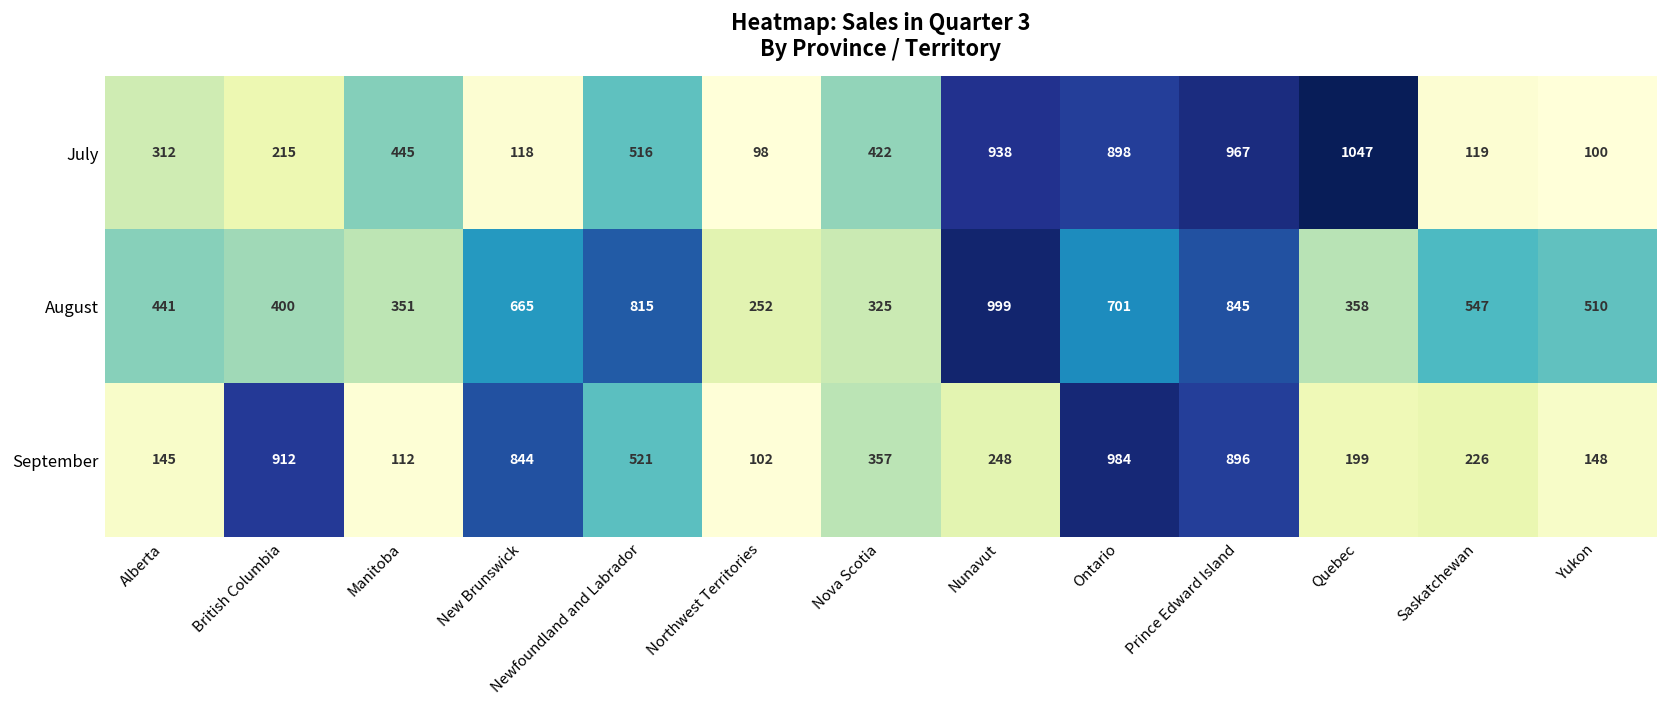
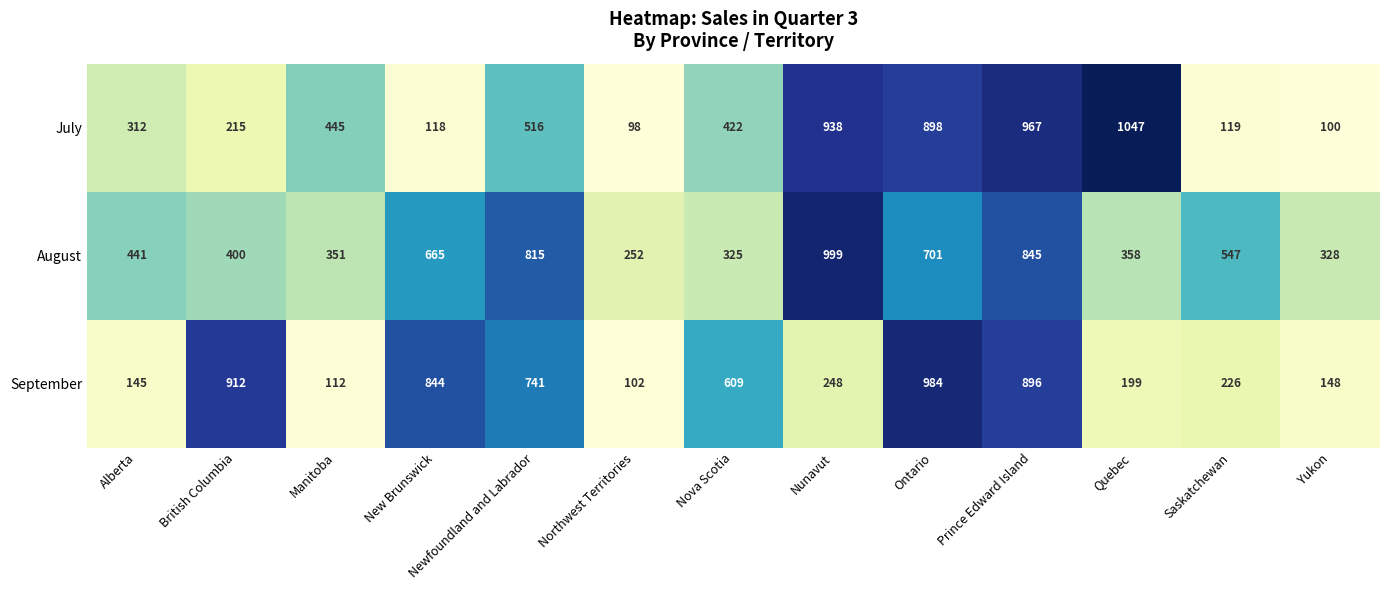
  {
    "July": {
      "Alberta": 312,
      "British Columbia": 215,
      "Manitoba": 445,
      "New Brunswick": 118,
      "Newfoundland and Labrador": 516,
      "Northwest Territories": 98,
      "Nova Scotia": 422,
      "Nunavut": 938,
      "Ontario": 898,
      "Prince Edward Island": 967,
      "Quebec": 1047,
      "Saskatchewan": 119,
      "Yukon": 100
    },
    "August": {
      "Alberta": 441,
      "British Columbia": 400,
      "Manitoba": 351,
      "New Brunswick": 665,
      "Newfoundland and Labrador": 815,
      "Northwest Territories": 252,
      "Nova Scotia": 325,
      "Nunavut": 999,
      "Ontario": 701,
      "Prince Edward Island": 845,
      "Quebec": 358,
      "Saskatchewan": 547,
-     "Yukon": 510
+     "Yukon": 328
    },
    "September": {
      "Alberta": 145,
      "British Columbia": 912,
      "Manitoba": 112,
      "New Brunswick": 844,
-     "Newfoundland and Labrador": 521,
+     "Newfoundland and Labrador": 741,
      "Northwest Territories": 102,
-     "Nova Scotia": 357,
+     "Nova Scotia": 609,
      "Nunavut": 248,
      "Ontario": 984,
      "Prince Edward Island": 896,
      "Quebec": 199,
      "Saskatchewan": 226,
      "Yukon": 148
    }
  }
